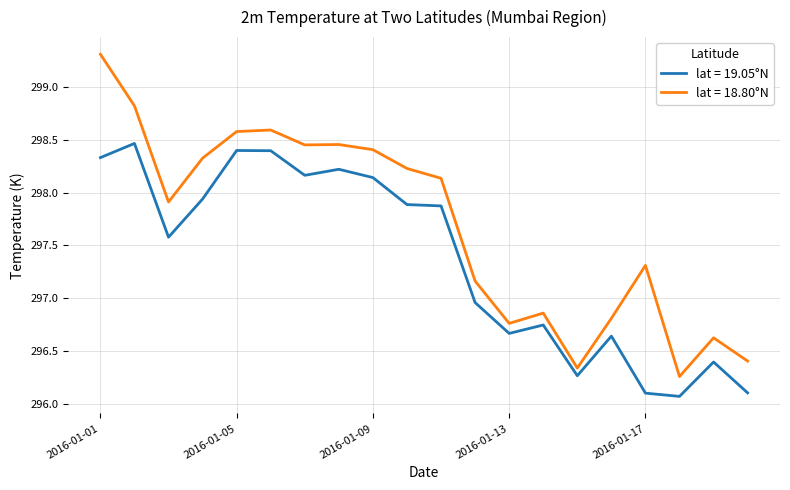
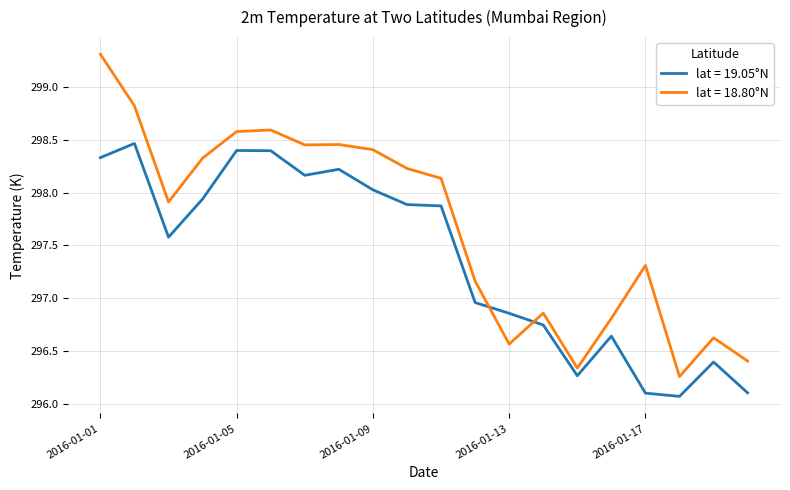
  {
    "lat = 19.05°N": {
      "2016-01-01": 298.33,
      "2016-01-05": 298.40,
-     "2016-01-09": 298.14,
-     "2016-01-13": 296.67,
+     "2016-01-09": 298.03,
+     "2016-01-13": 296.86,
      "2016-01-17": 296.10
    },
    "lat = 18.80°N": {
      "2016-01-01": 299.31,
      "2016-01-05": 298.58,
      "2016-01-09": 298.41,
-     "2016-01-13": 296.76,
+     "2016-01-13": 296.57,
      "2016-01-17": 297.31
    }
  }
